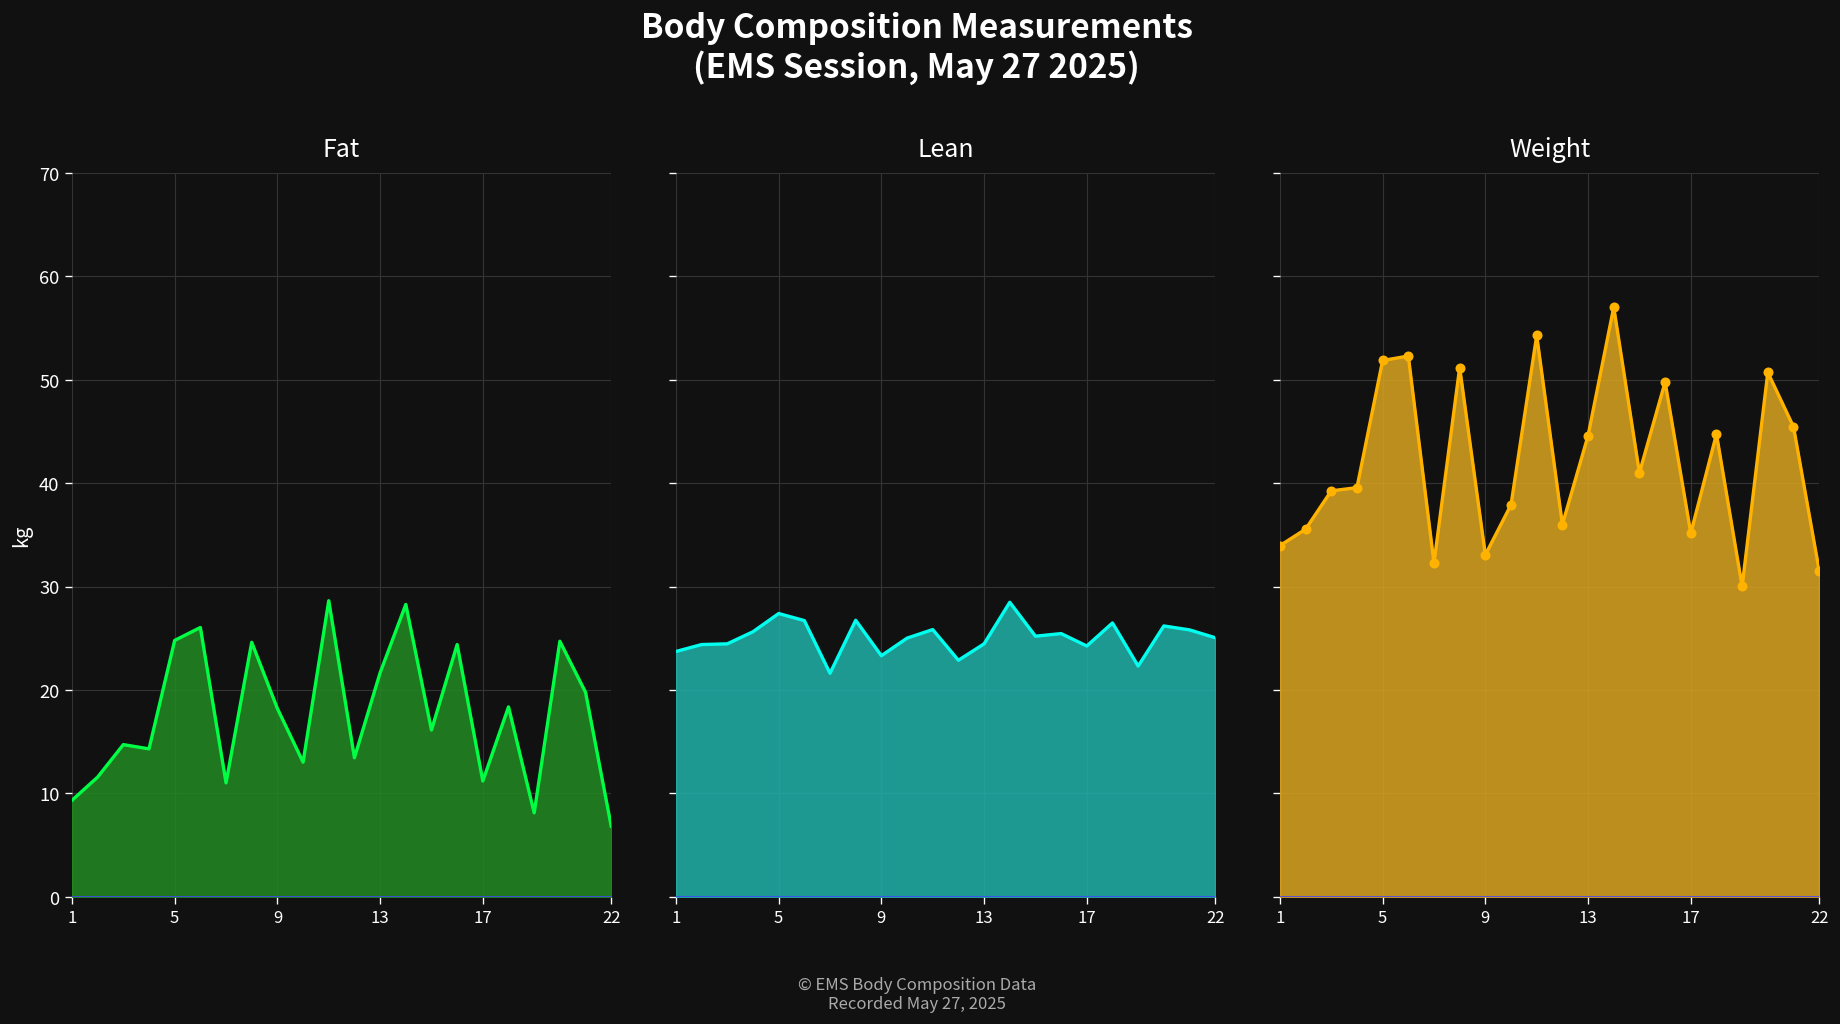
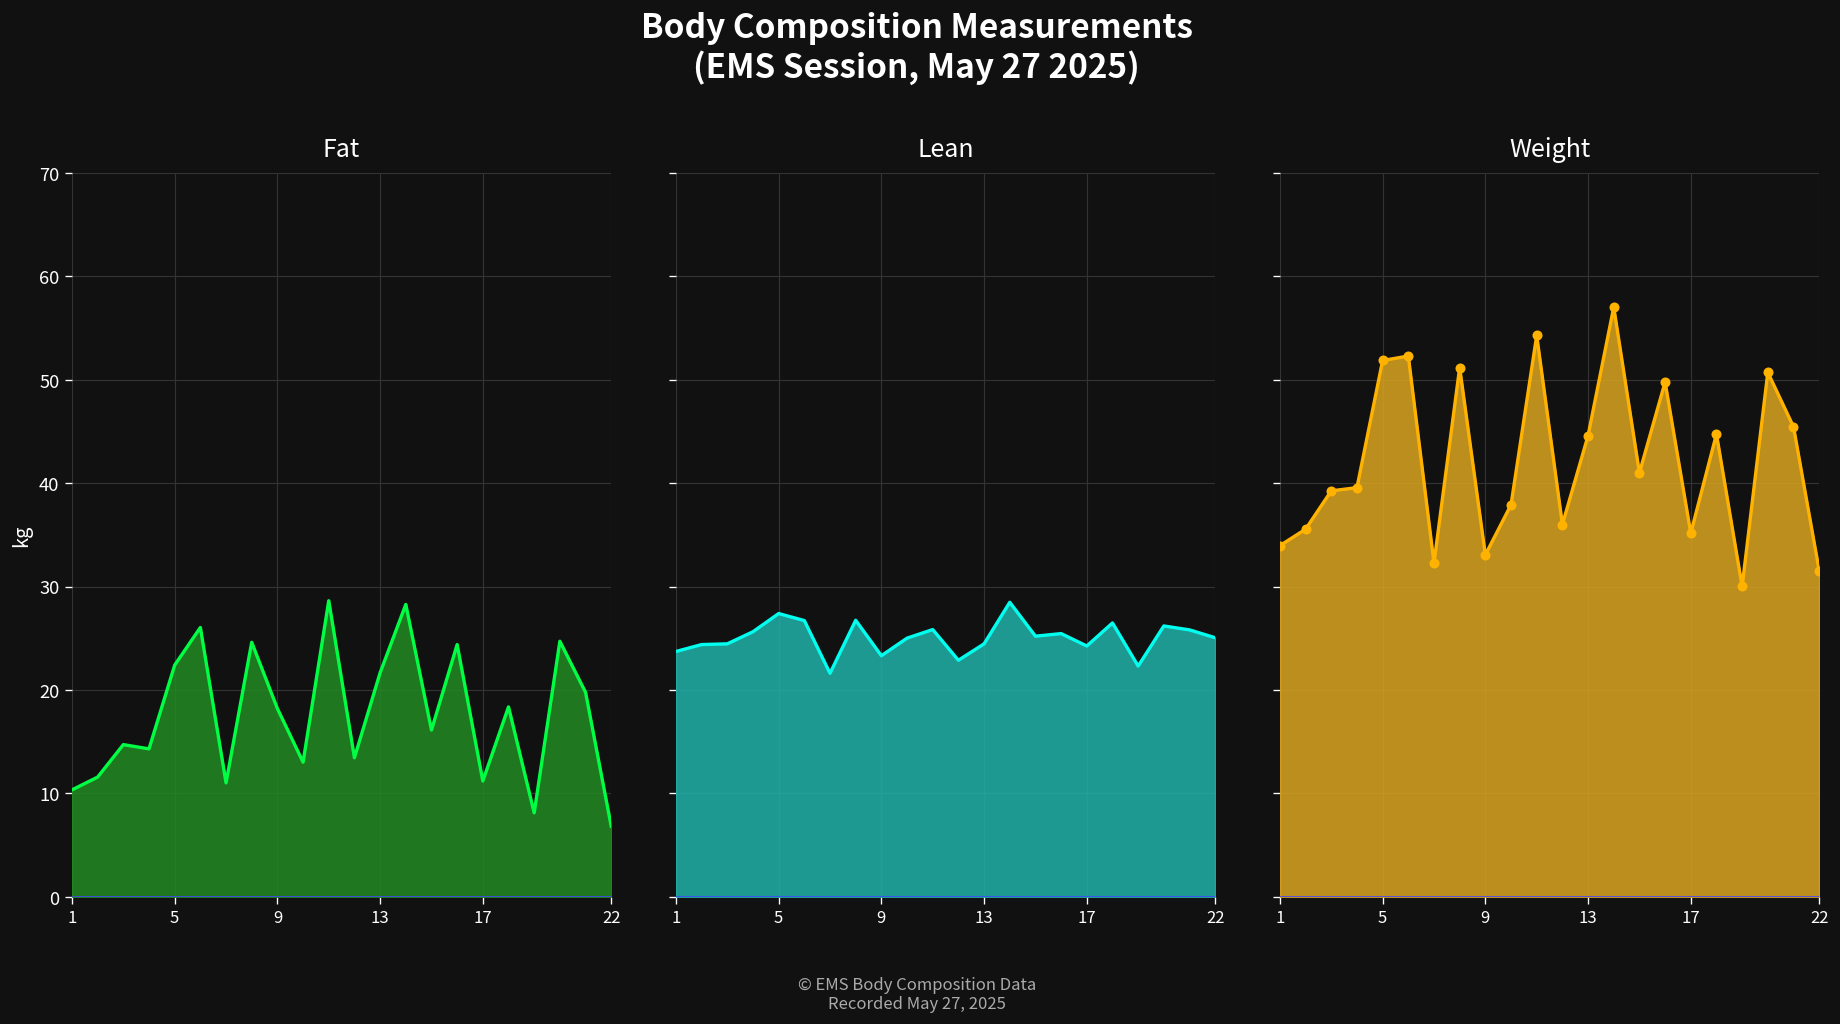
  {
    "Fat": {
-     "1": 9,
-     "5": 25,
+     "1": 10,
+     "5": 22,
      "9": 18,
      "13": 22,
      "17": 11,
      "22": 7
    }
  }
